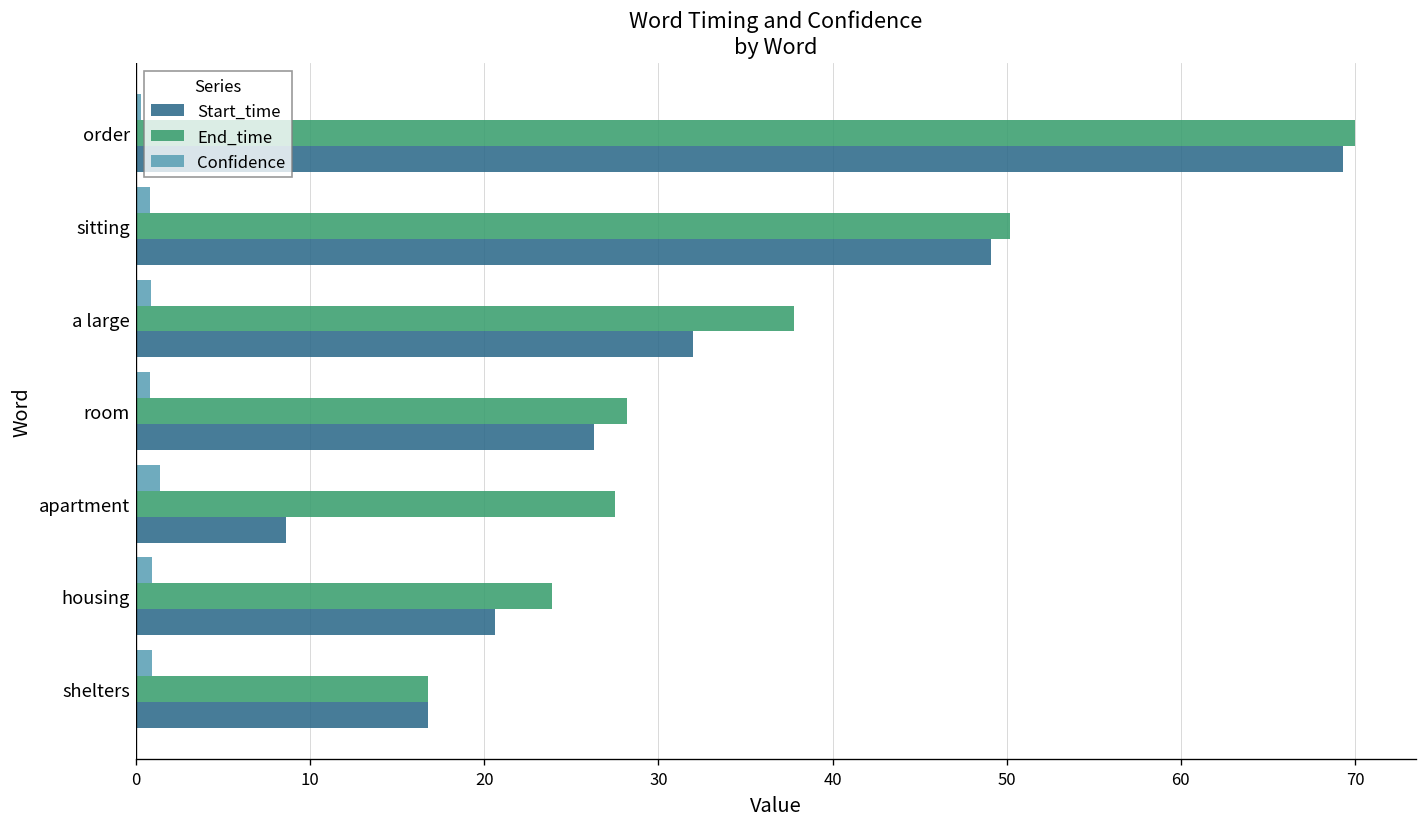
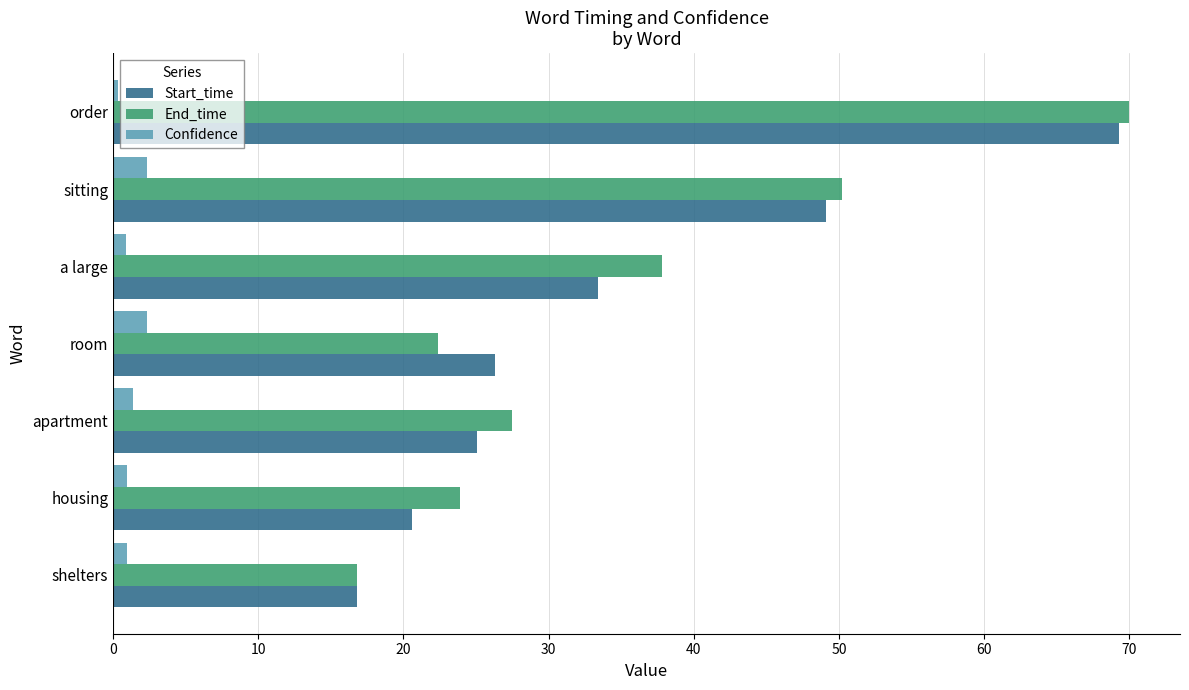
  {
    "Start_time": {
      "order": 69.3,
      "sitting": 49.1,
-     "a large": 32.0,
+     "a large": 33.4,
      "room": 26.3,
-     "apartment": 8.6,
+     "apartment": 25.1,
      "housing": 20.6,
      "shelters": 16.8
    },
    "End_time": {
      "order": 70.0,
      "sitting": 50.2,
      "a large": 37.8,
-     "room": 28.2,
+     "room": 22.4,
      "apartment": 27.5,
      "housing": 23.9,
      "shelters": 16.8
    },
    "Confidence": {
      "order": 0.3,
-     "sitting": 0.8,
+     "sitting": 2.3,
      "a large": 0.9,
-     "room": 0.8,
+     "room": 2.3,
      "apartment": 1.4,
      "housing": 1.0,
      "shelters": 1.0
    }
  }
